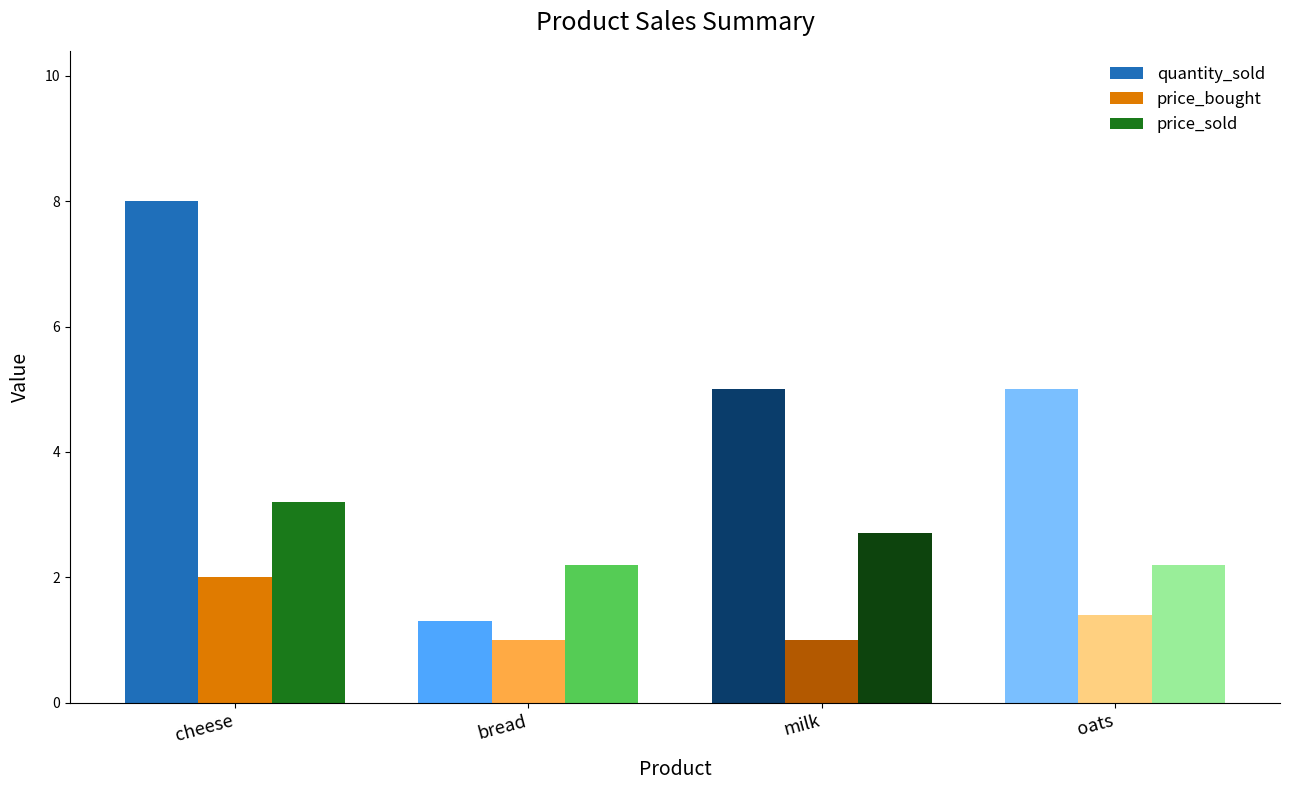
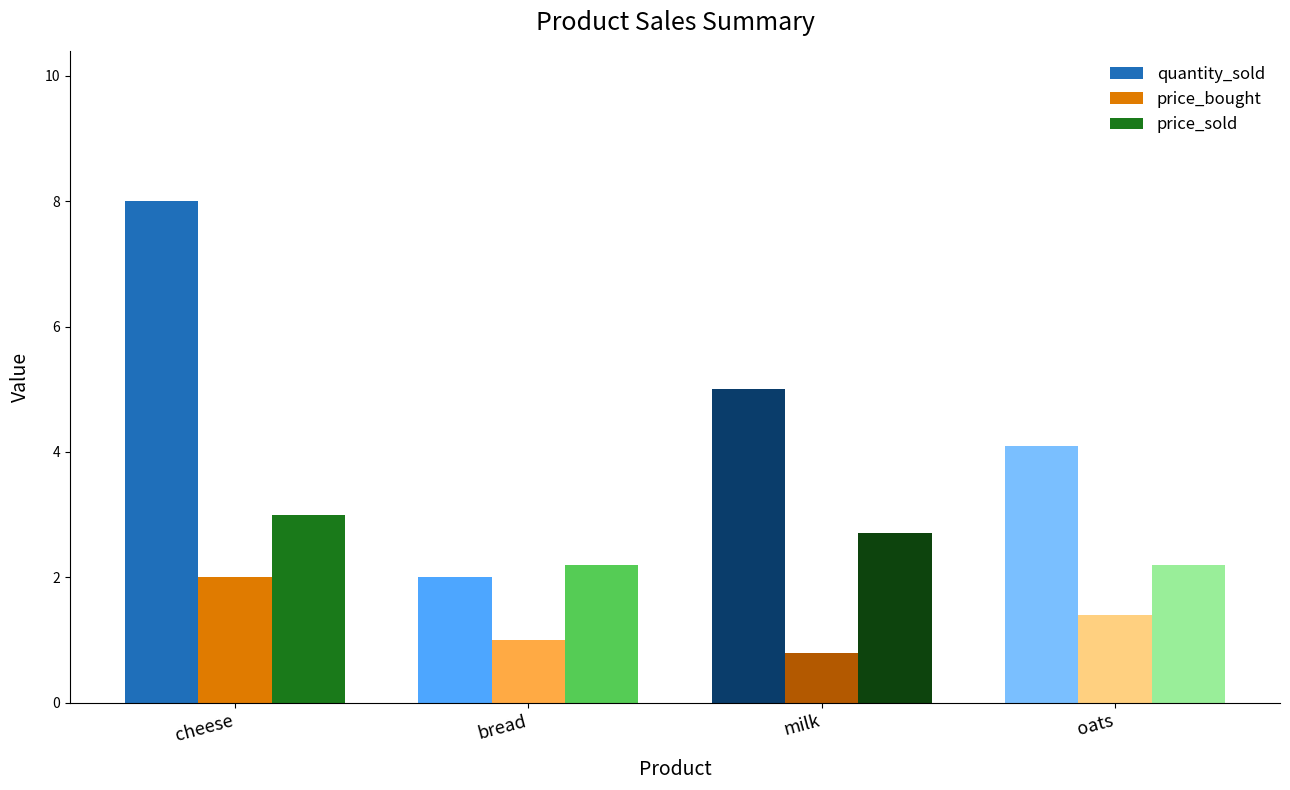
  {
    "quantity_sold": {
      "cheese": 8.0,
-     "bread": 1.3,
+     "bread": 2.0,
      "milk": 5.0,
-     "oats": 5.0
+     "oats": 4.1
    },
    "price_bought": {
      "cheese": 2.0,
      "bread": 1.0,
-     "milk": 1.0,
+     "milk": 0.8,
      "oats": 1.4
    },
    "price_sold": {
-     "cheese": 3.2,
+     "cheese": 3.0,
      "bread": 2.2,
      "milk": 2.7,
      "oats": 2.2
    }
  }
